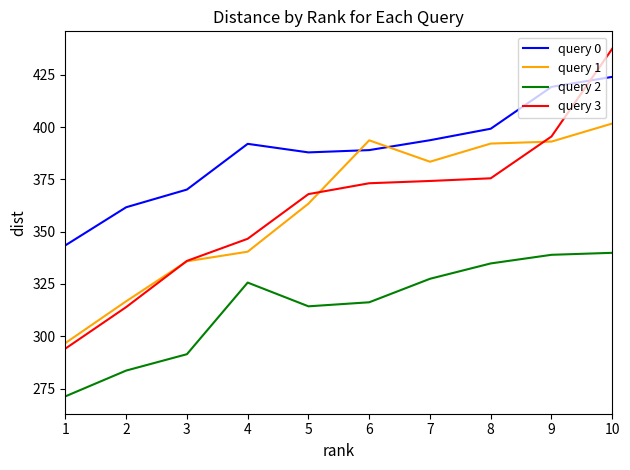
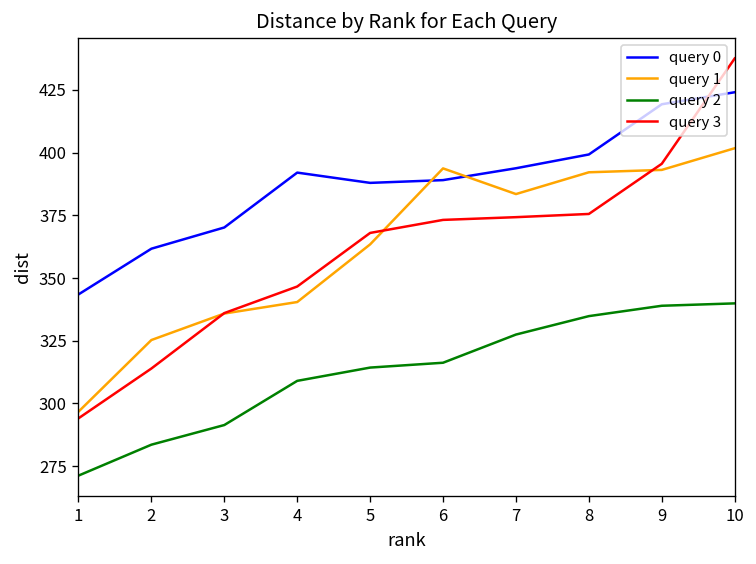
  {
    "query 0": {
      "1": 343,
      "2": 362,
      "3": 370,
      "4": 392,
      "5": 388,
      "6": 389,
      "7": 394,
      "8": 399,
      "10": 424
    },
    "query 1": {
      "1": 297,
-     "2": 317,
+     "2": 325,
      "4": 340,
      "5": 363,
      "6": 394,
      "7": 383,
      "8": 392,
      "9": 393,
      "10": 402
    },
    "query 2": {
      "1": 271,
      "2": 284,
      "3": 291,
-     "4": 326,
+     "4": 309,
      "5": 314,
      "6": 316,
      "7": 327,
      "8": 335,
      "9": 339,
      "10": 340
    },
    "query 3": {
      "1": 294,
      "2": 314,
      "4": 347,
      "5": 368,
      "6": 373,
      "7": 374,
      "8": 376,
      "9": 396,
      "10": 437
    }
  }
